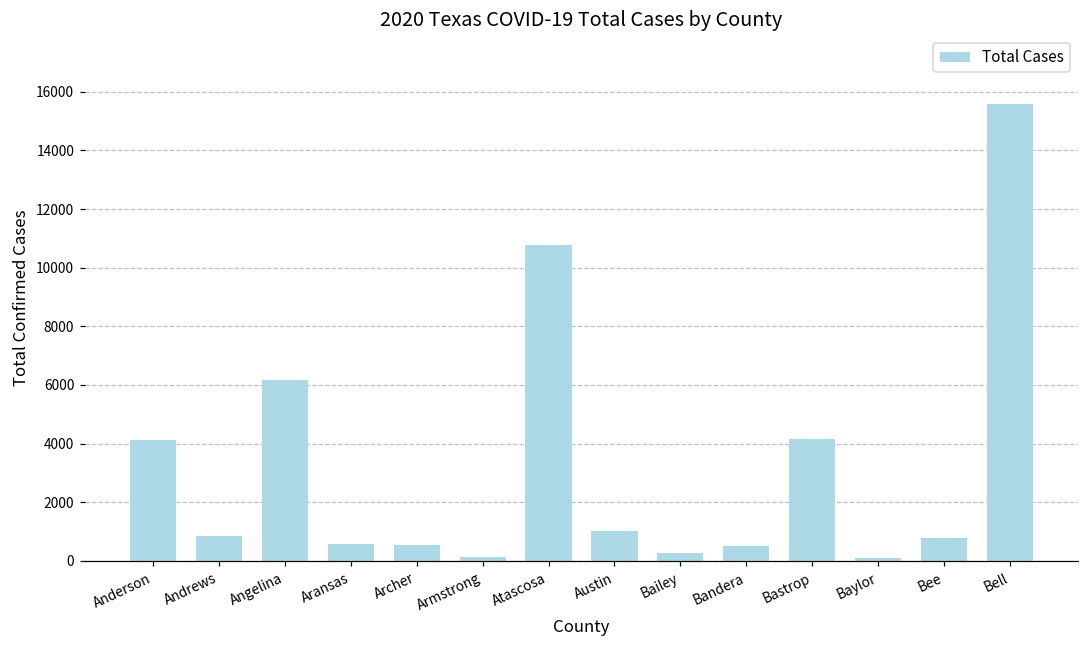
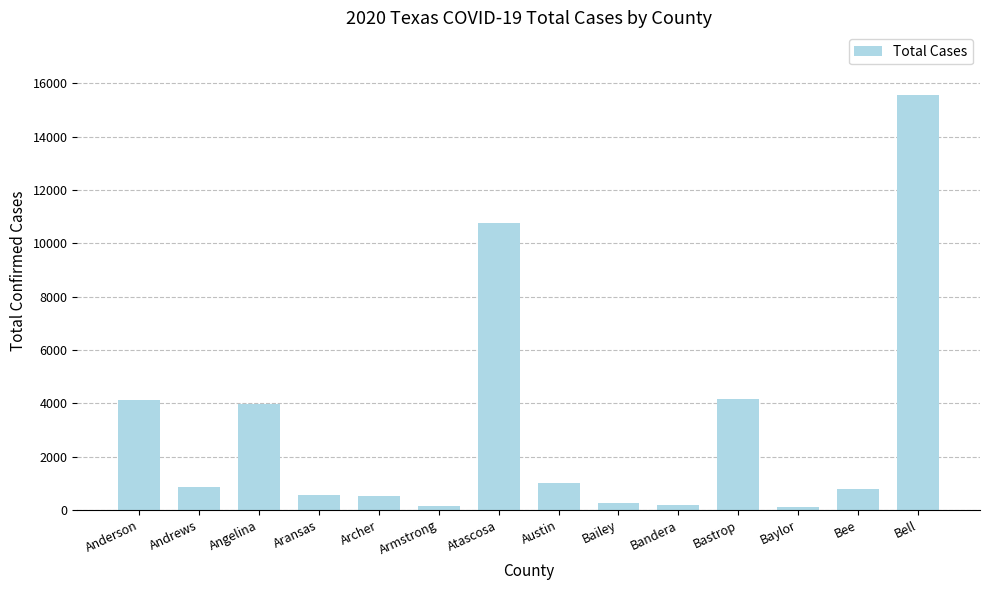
  {
    "Anderson": 4100,
    "Andrews": 900,
-   "Angelina": 6200,
+   "Angelina": 4000,
    "Aransas": 600,
    "Archer": 500,
    "Armstrong": 100,
    "Atascosa": 10800,
    "Austin": 1000,
    "Bailey": 300,
-   "Bandera": 500,
+   "Bandera": 200,
    "Bastrop": 4200,
    "Baylor": 100,
    "Bee": 800,
    "Bell": 15600
  }
